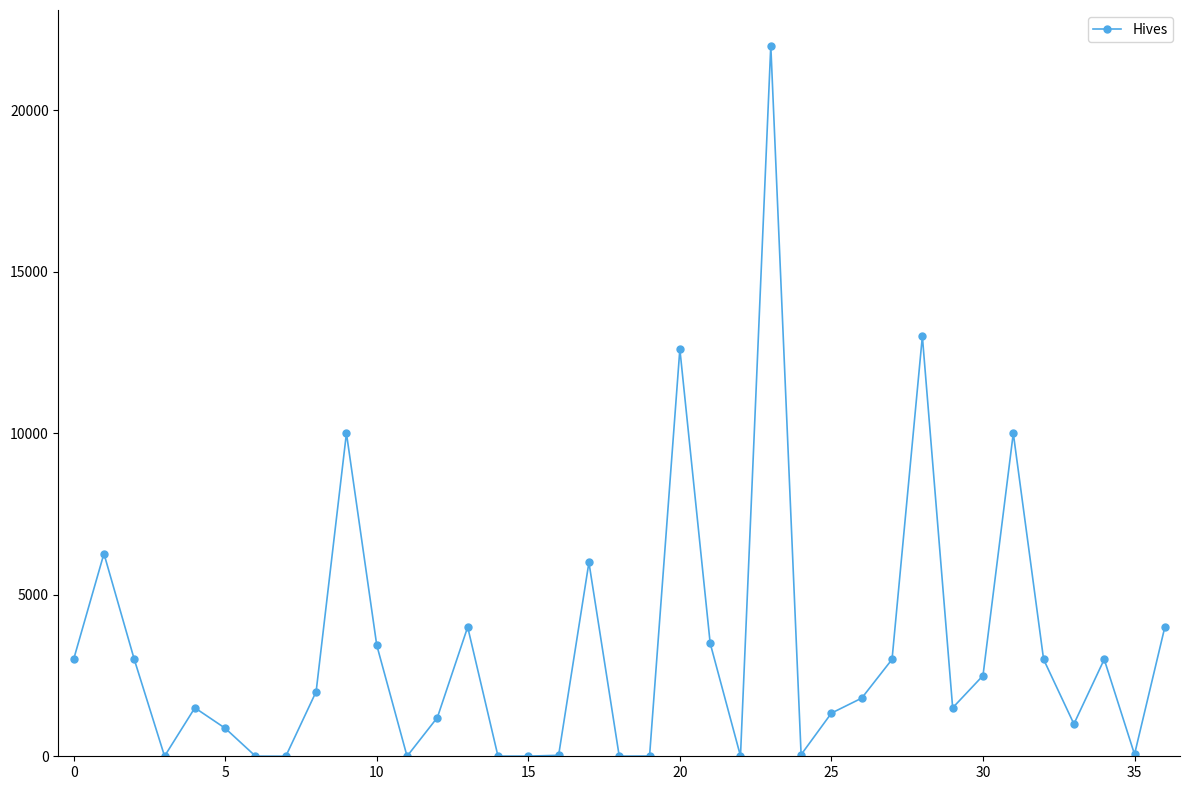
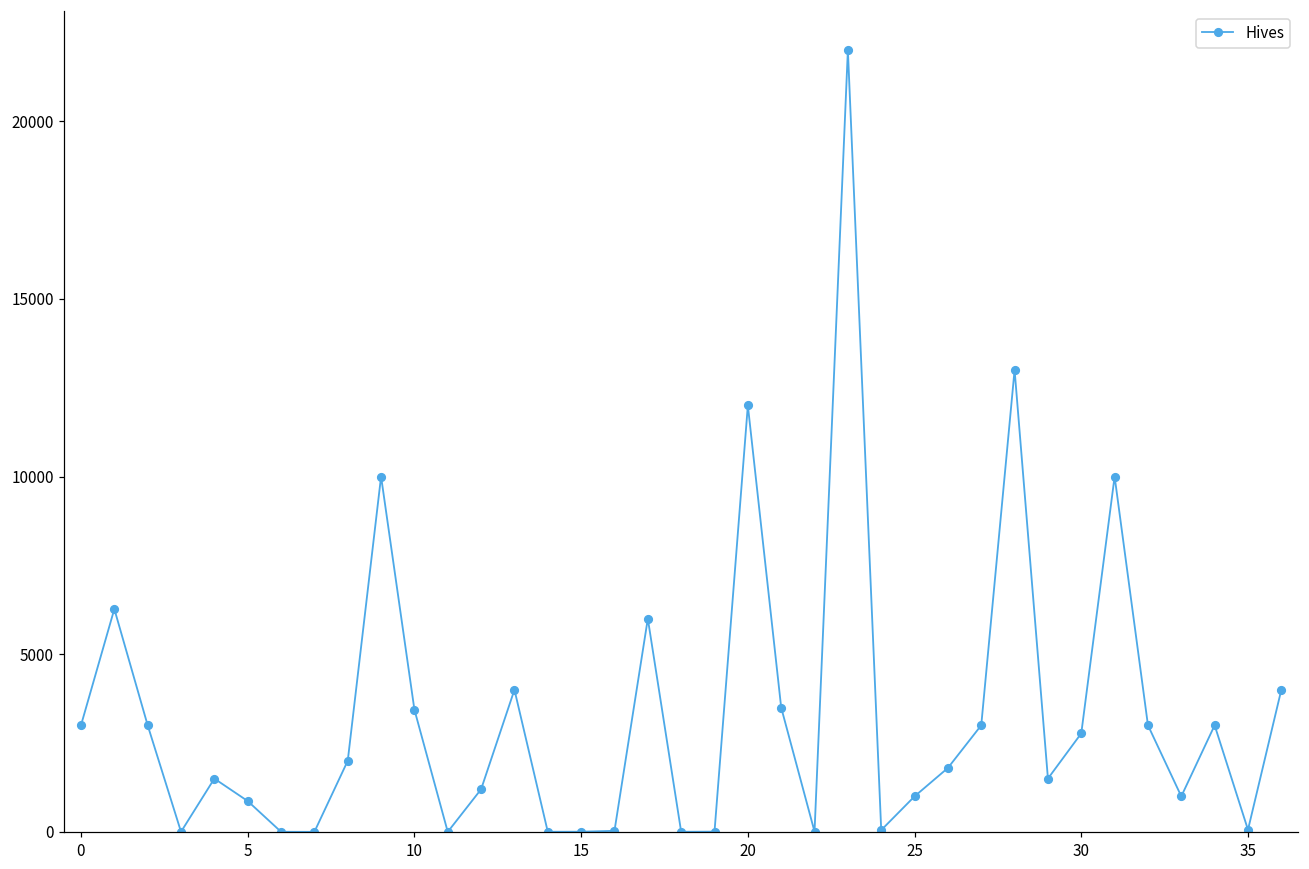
  {
    "0": 3000,
    "5": 900,
    "10": 3400,
    "15": 0,
-   "20": 12600,
-   "25": 1300,
-   "30": 2500,
+   "20": 12000,
+   "25": 1000,
+   "30": 2800,
    "35": 100
  }
